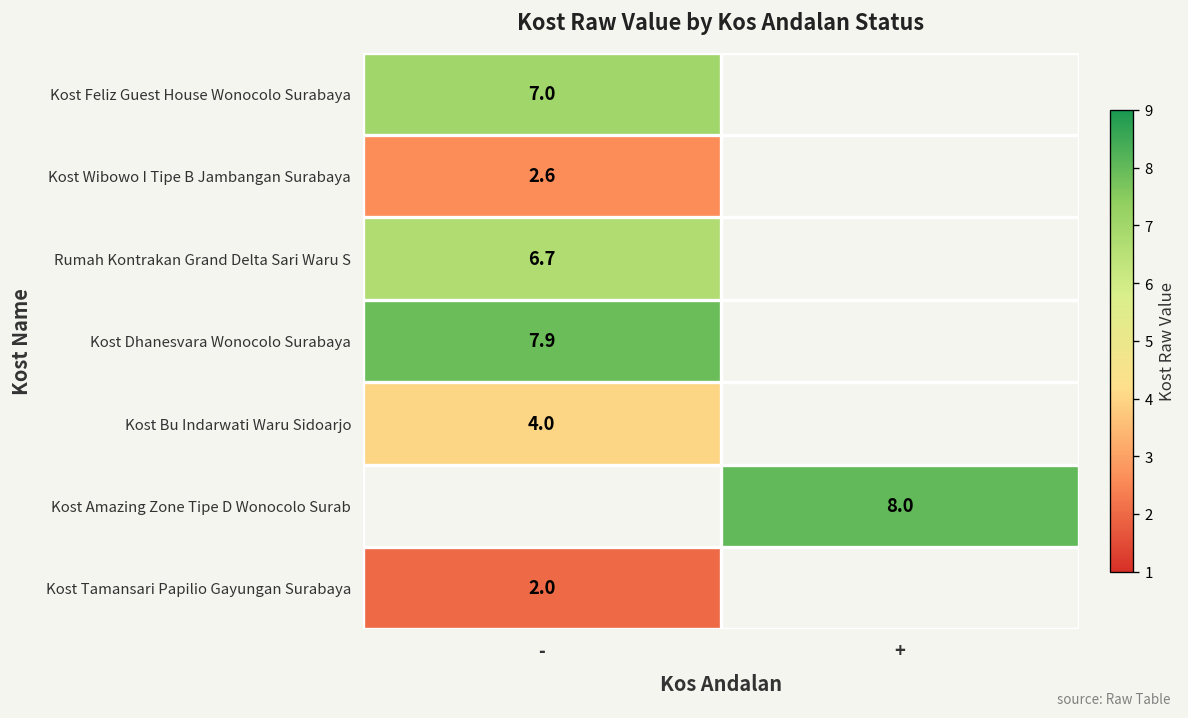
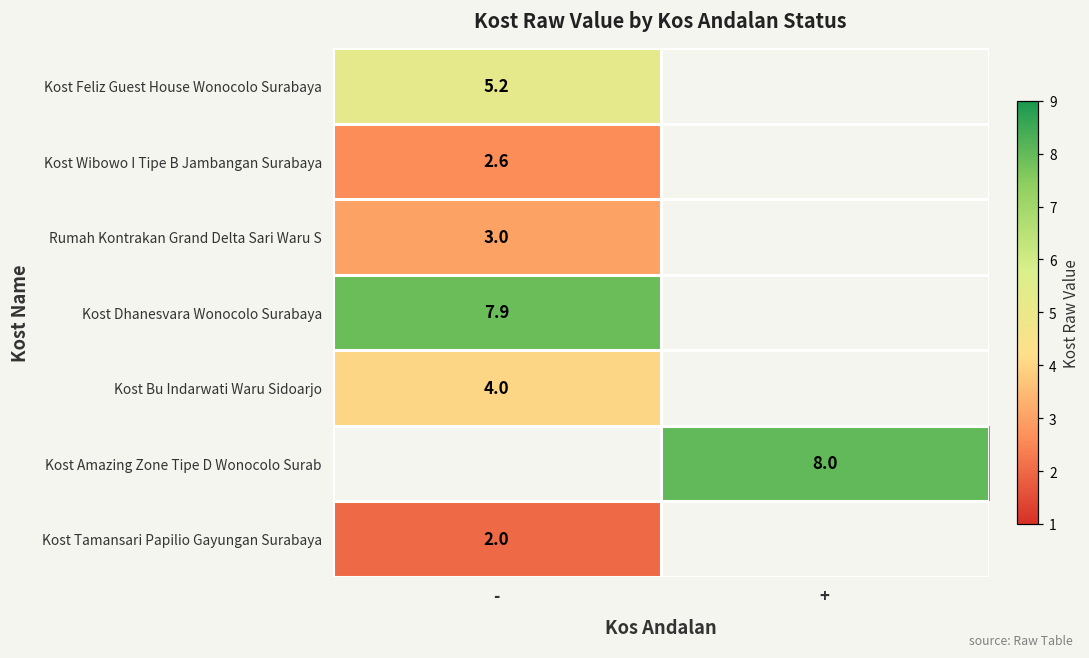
  {
    "Kost Feliz Guest House Wonocolo Surabaya": {
-     "-": 7.0
+     "-": 5.2
    },
    "Kost Wibowo I Tipe B Jambangan Surabaya": {
      "-": 2.6
    },
    "Rumah Kontrakan Grand Delta Sari Waru S": {
-     "-": 6.7
+     "-": 3.0
    },
    "Kost Dhanesvara Wonocolo Surabaya": {
      "-": 7.9
    },
    "Kost Bu Indarwati Waru Sidoarjo": {
      "-": 4.0
    },
    "Kost Amazing Zone Tipe D Wonocolo Surab": {
      "+": 8.0
    },
    "Kost Tamansari Papilio Gayungan Surabaya": {
      "-": 2.0
    }
  }
